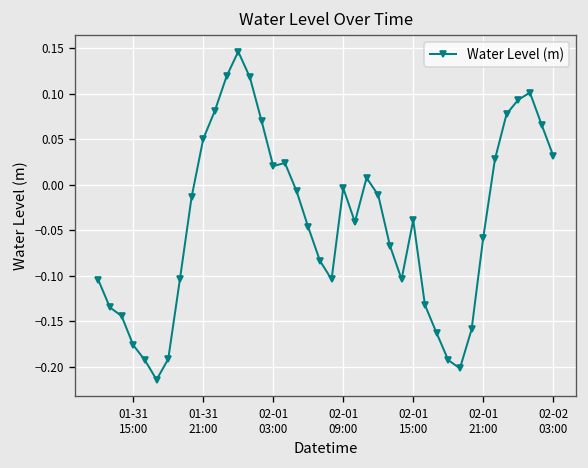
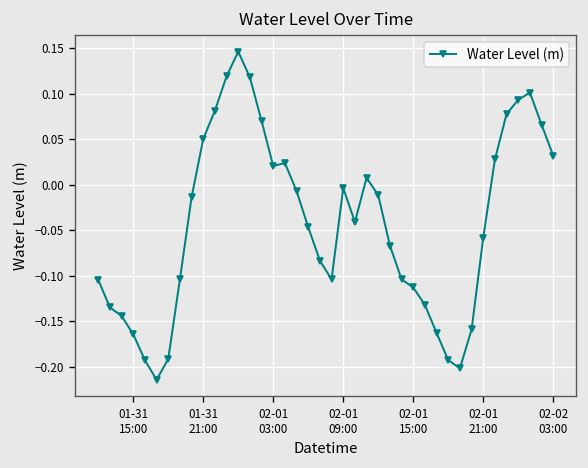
  {
-   "01-31 15:00": -0.18,
+   "01-31 15:00": -0.16,
    "01-31 21:00": 0.05,
    "02-01 03:00": 0.02,
    "02-01 09:00": 0.00,
-   "02-01 15:00": -0.04,
+   "02-01 15:00": -0.11,
    "02-01 21:00": -0.06,
    "02-02 03:00": 0.03
  }
